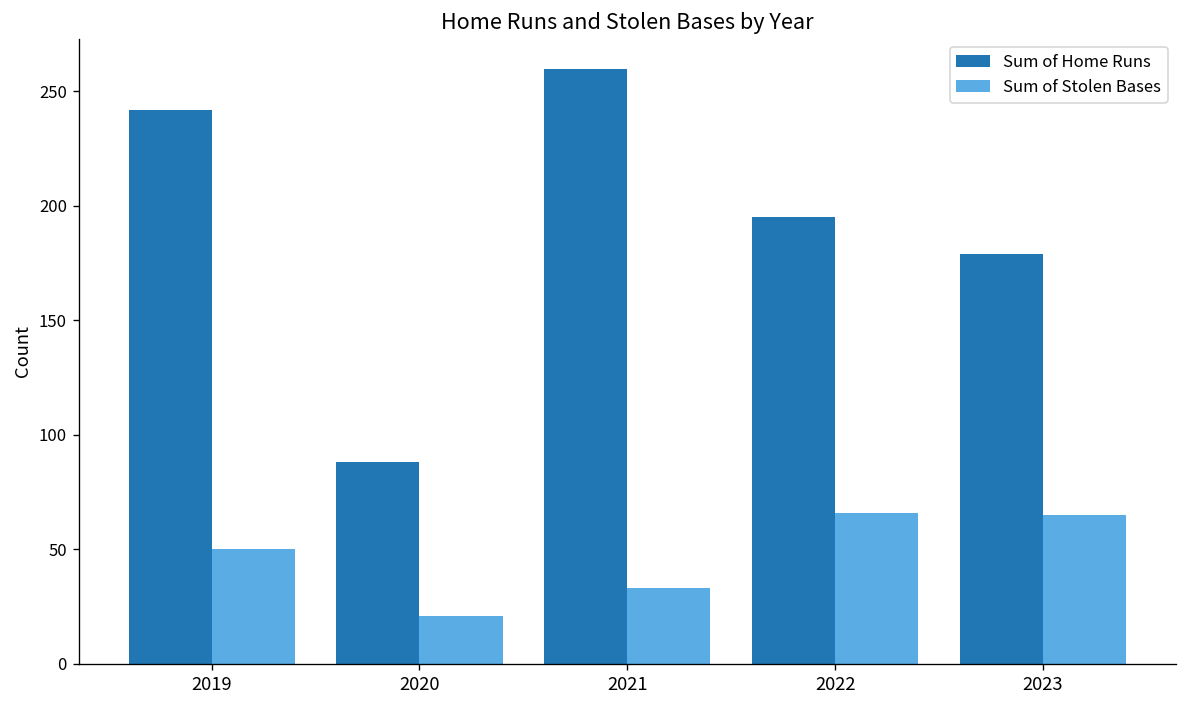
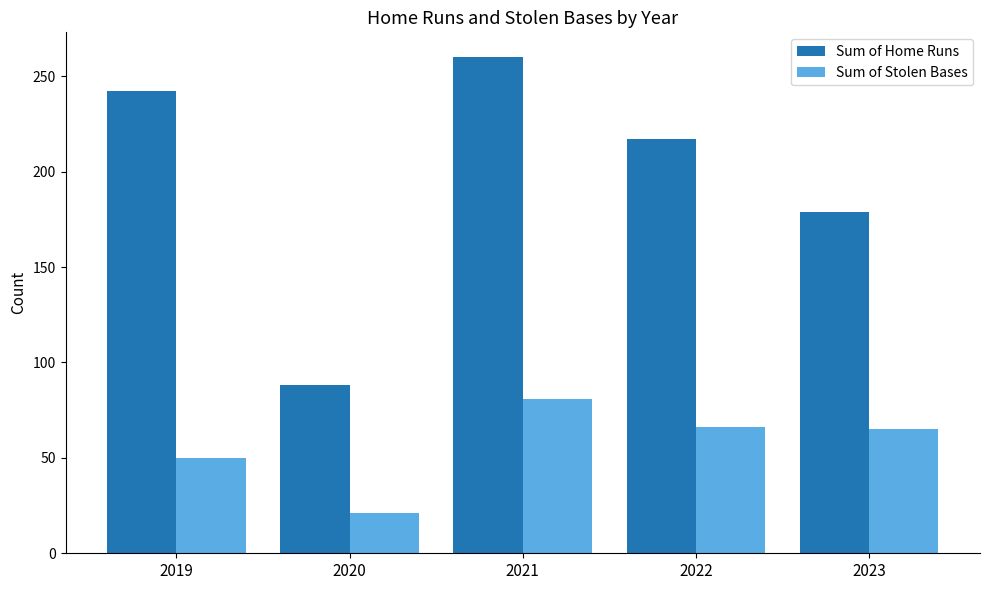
  {
    "Sum of Home Runs": {
      "2019": 242,
      "2020": 88,
      "2021": 260,
-     "2022": 195,
+     "2022": 217,
      "2023": 179
    },
    "Sum of Stolen Bases": {
      "2019": 50,
      "2020": 21,
-     "2021": 33,
+     "2021": 81,
      "2022": 66,
      "2023": 65
    }
  }
